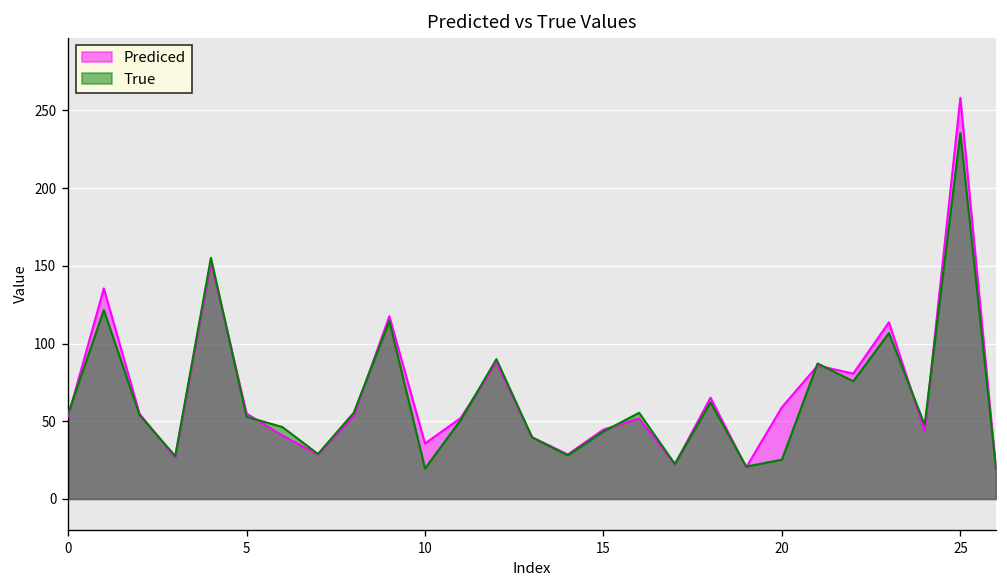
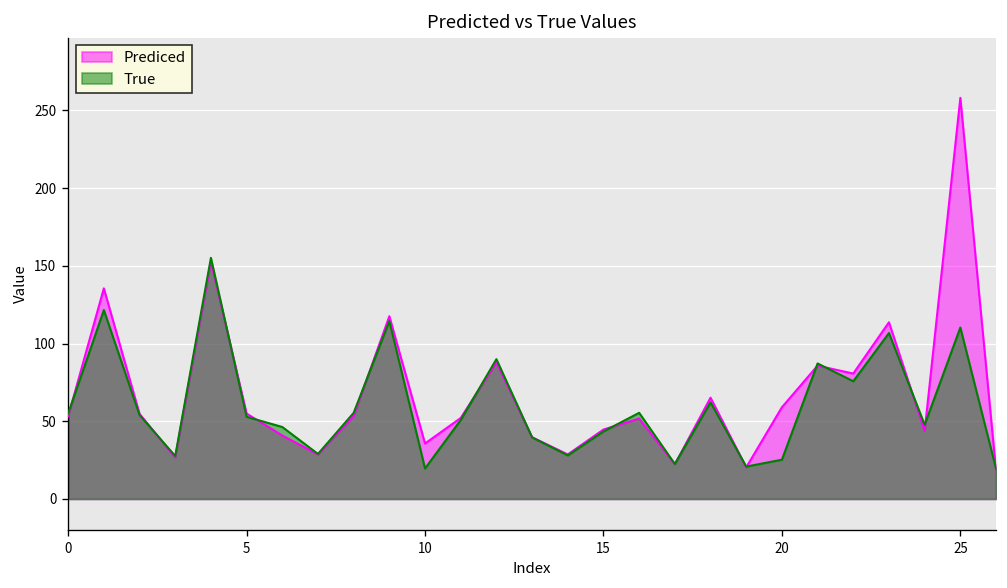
  {
    "Prediced": {
      "5": 55,
      "10": 36,
      "20": 59,
      "25": 258
    },
    "True": {
      "5": 53,
      "10": 20,
      "20": 25,
-     "25": 235
+     "25": 110
    }
  }
